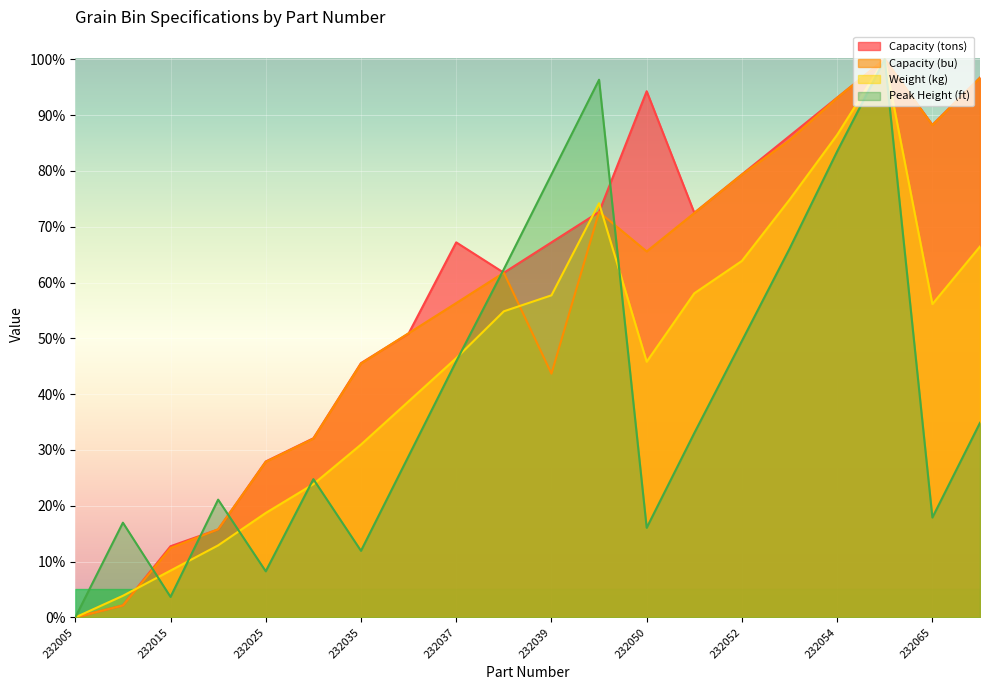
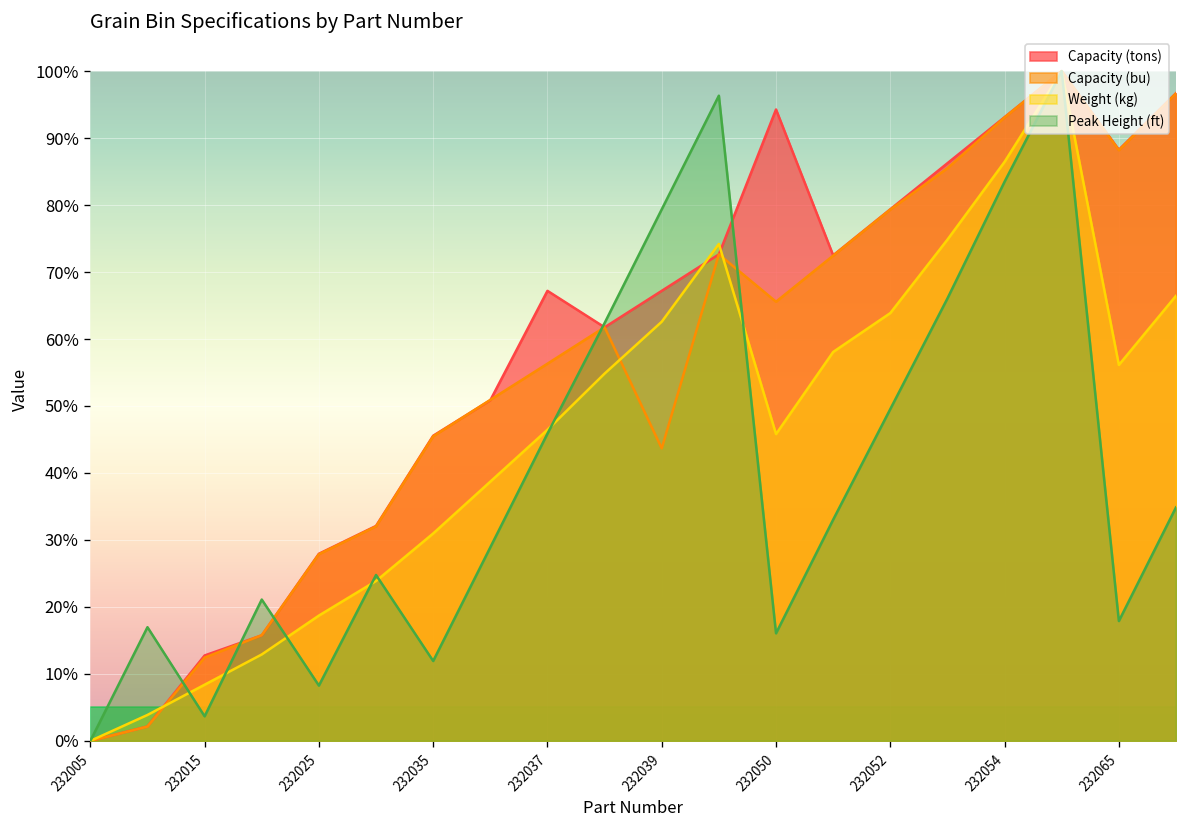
  {
    "Capacity (tons)": {
      "232037": "67%",
      "232039": "67%",
      "232050": "94%"
    },
    "Capacity (bu)": {
      "232037": "56%",
      "232039": "44%",
      "232050": "66%"
    },
    "Weight (kg)": {
      "232015": "8%",
      "232025": "19%",
      "232035": "31%",
      "232037": "46%",
-     "232039": "58%",
+     "232039": "63%",
      "232050": "46%",
      "232052": "64%",
      "232054": "86%",
      "232065": "56%"
    },
    "Peak Height (ft)": {
      "232025": "8%",
      "232035": "12%",
      "232037": "46%",
      "232039": "79%",
      "232050": "16%",
      "232052": "50%",
      "232054": "83%",
      "232065": "18%"
    }
  }
